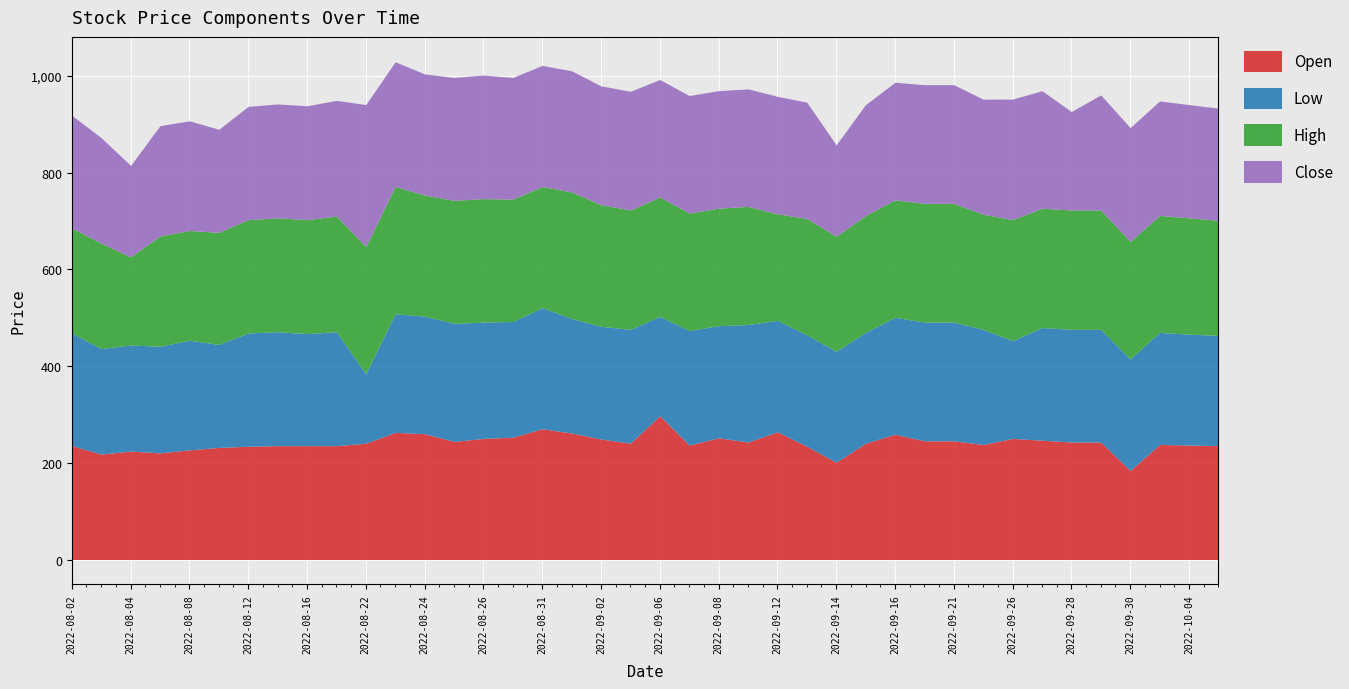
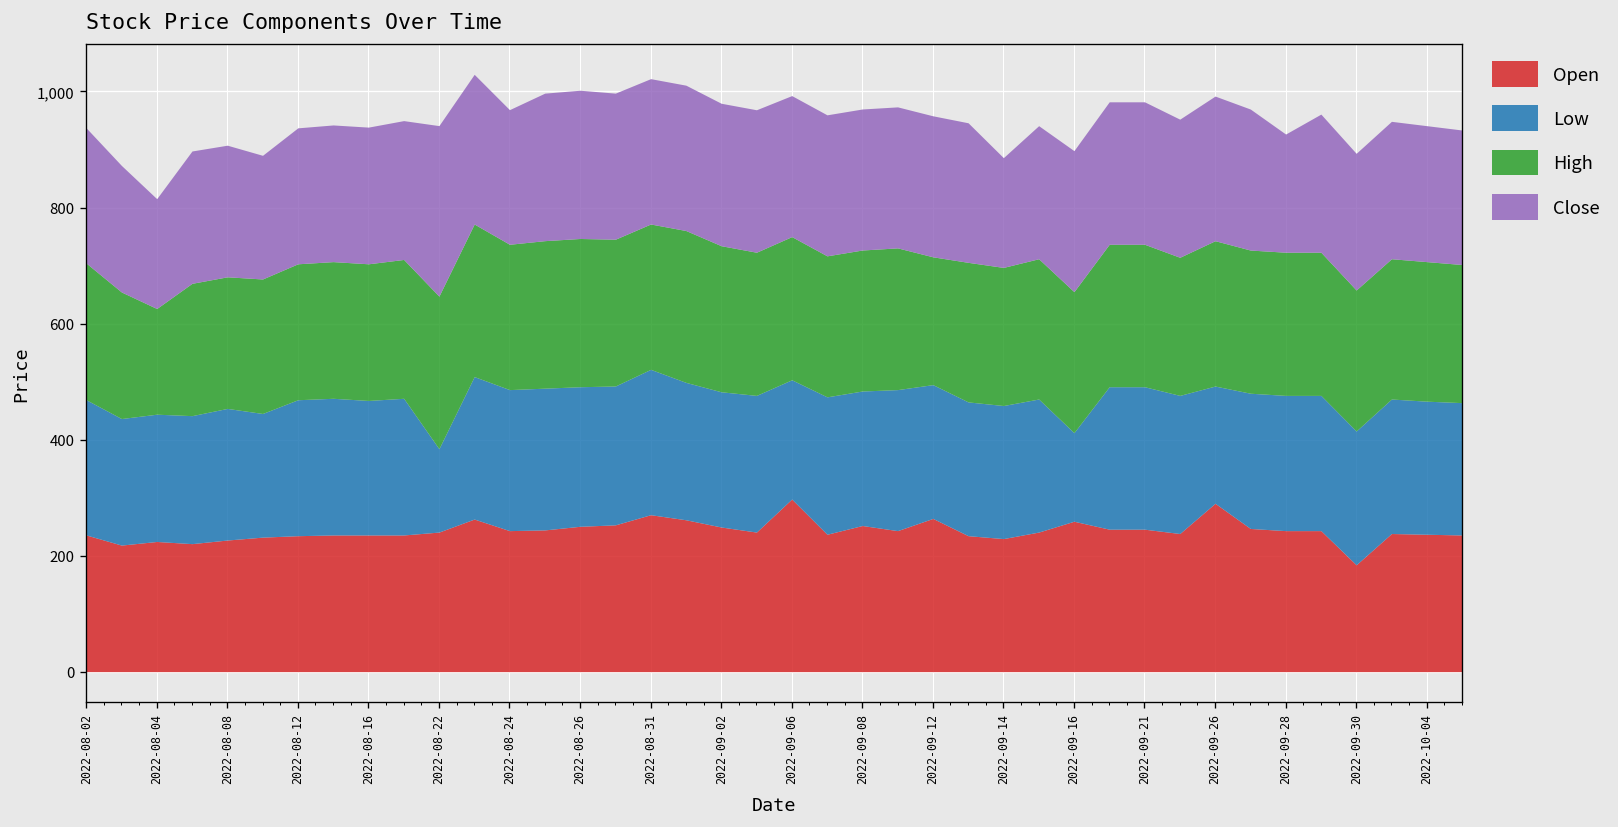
  {
    "Open": {
      "2022-08-02": 240,
      "2022-08-04": 220,
      "2022-08-08": 230,
      "2022-08-12": 230,
      "2022-08-16": 240,
      "2022-08-22": 240,
-     "2022-08-24": 260,
+     "2022-08-24": 240,
      "2022-08-26": 250,
      "2022-08-31": 270,
      "2022-09-02": 250,
      "2022-09-06": 300,
      "2022-09-08": 250,
      "2022-09-12": 260,
-     "2022-09-14": 200,
+     "2022-09-14": 230,
      "2022-09-16": 260,
      "2022-09-21": 250,
-     "2022-09-26": 250,
+     "2022-09-26": 290,
      "2022-09-28": 240,
      "2022-09-30": 180,
      "2022-10-04": 240
    },
    "Low": {
      "2022-08-02": 230,
      "2022-08-04": 220,
      "2022-08-08": 230,
      "2022-08-12": 230,
      "2022-08-16": 230,
      "2022-08-22": 140,
      "2022-08-24": 240,
      "2022-08-26": 240,
      "2022-08-31": 250,
      "2022-09-02": 230,
      "2022-09-06": 210,
      "2022-09-08": 230,
      "2022-09-12": 230,
      "2022-09-14": 230,
-     "2022-09-16": 240,
+     "2022-09-16": 150,
      "2022-09-21": 250,
      "2022-09-26": 200,
      "2022-09-28": 230,
      "2022-09-30": 230,
      "2022-10-04": 230
    },
    "High": {
-     "2022-08-02": 220,
+     "2022-08-02": 240,
      "2022-08-04": 180,
      "2022-08-08": 230,
      "2022-08-12": 230,
      "2022-08-16": 240,
      "2022-08-22": 260,
      "2022-08-24": 250,
      "2022-08-26": 260,
      "2022-08-31": 250,
      "2022-09-02": 250,
      "2022-09-06": 250,
      "2022-09-08": 240,
      "2022-09-12": 220,
      "2022-09-14": 240,
      "2022-09-16": 240,
      "2022-09-21": 250,
      "2022-09-26": 250,
      "2022-09-28": 250,
      "2022-09-30": 240,
      "2022-10-04": 240
    },
    "Close": {
      "2022-08-02": 230,
      "2022-08-04": 190,
      "2022-08-08": 230,
      "2022-08-12": 230,
      "2022-08-16": 240,
      "2022-08-22": 290,
-     "2022-08-24": 250,
+     "2022-08-24": 230,
      "2022-08-26": 260,
      "2022-08-31": 250,
      "2022-09-02": 250,
      "2022-09-06": 240,
      "2022-09-08": 240,
      "2022-09-12": 240,
      "2022-09-14": 190,
      "2022-09-16": 240,
      "2022-09-21": 250,
      "2022-09-26": 250,
      "2022-09-28": 200,
      "2022-09-30": 240,
      "2022-10-04": 230
    }
  }
